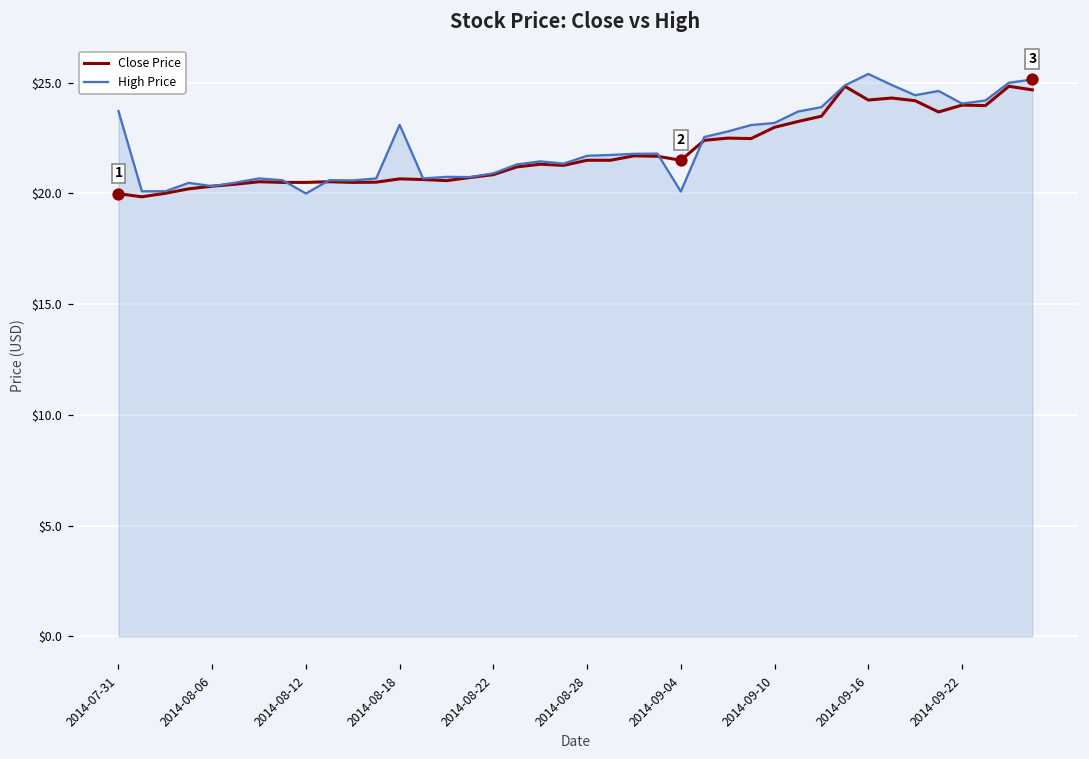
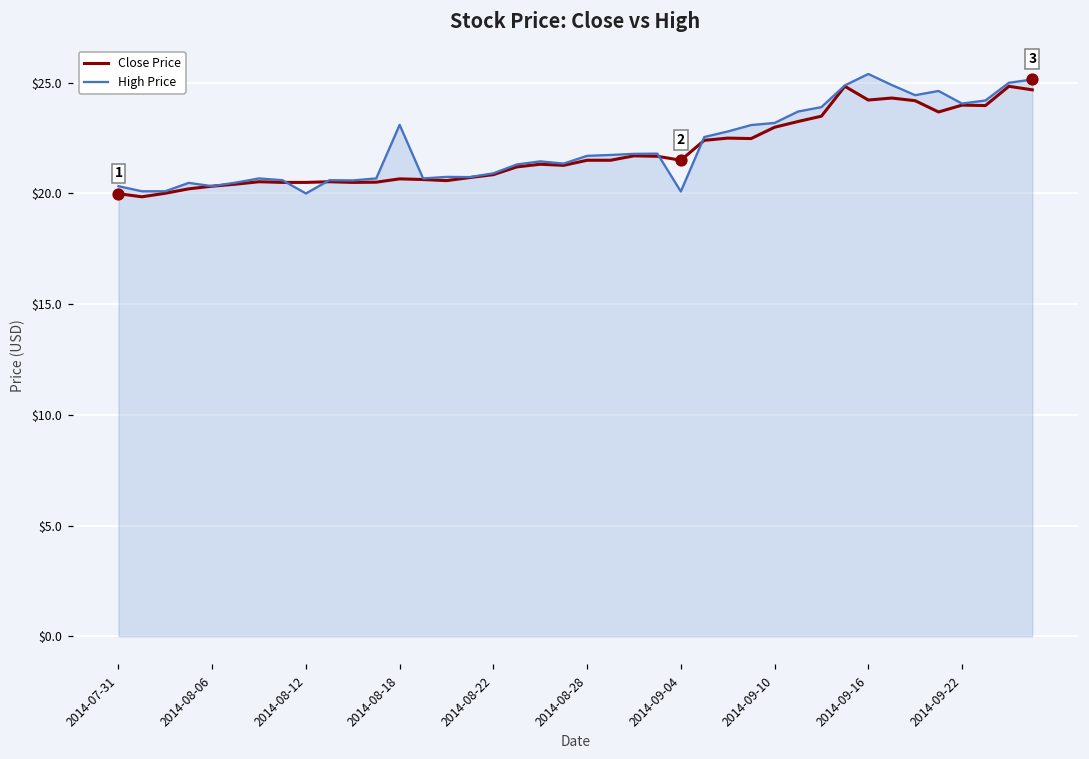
  {
    "High Price": {
-     "2014-07-31": "$23.7",
+     "2014-07-31": "$20.3",
      "2014-08-12": "$20.0",
      "2014-08-18": "$23.1",
      "2014-08-28": "$21.7",
      "2014-09-04": "$20.1",
      "2014-09-10": "$23.2",
      "2014-09-16": "$25.4"
    }
  }
